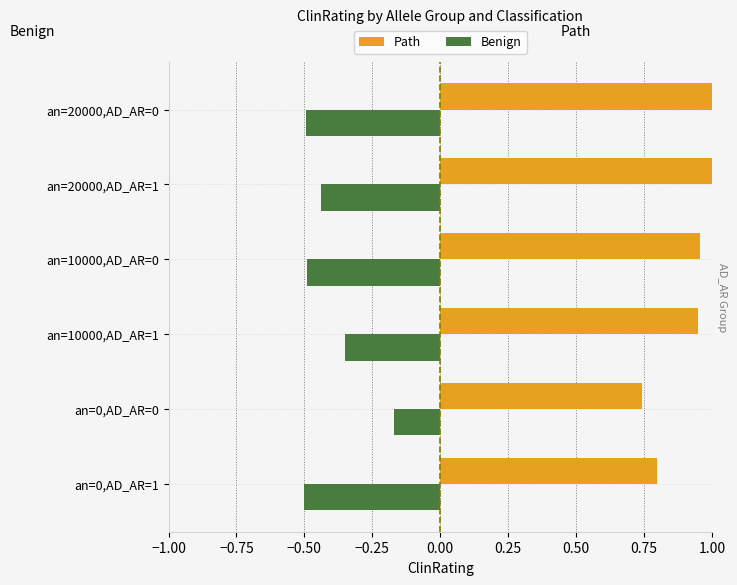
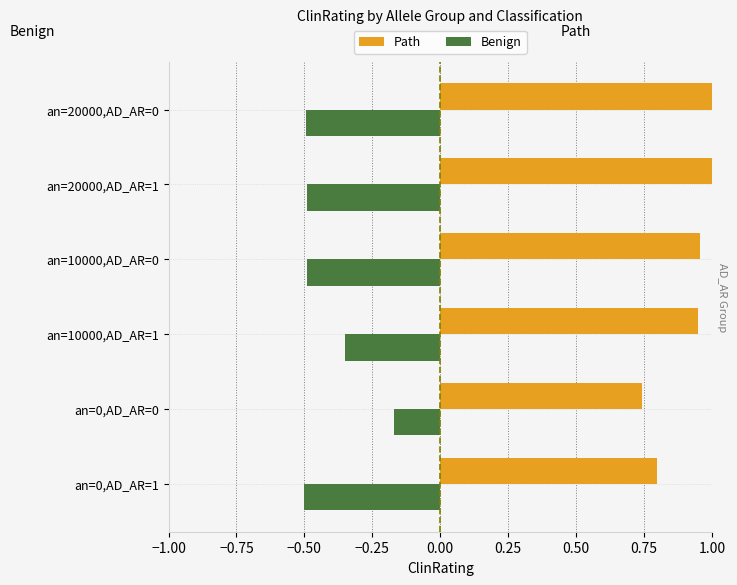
  {
    "Path": {
      "an=20000,AD_AR=0": 1.00,
      "an=20000,AD_AR=1": 1.00,
      "an=10000,AD_AR=0": 0.96,
      "an=10000,AD_AR=1": 0.95,
      "an=0,AD_AR=0": 0.74,
      "an=0,AD_AR=1": 0.80
    },
    "Benign": {
      "an=20000,AD_AR=0": -0.50,
-     "an=20000,AD_AR=1": -0.44,
+     "an=20000,AD_AR=1": -0.49,
      "an=10000,AD_AR=0": -0.49,
      "an=10000,AD_AR=1": -0.35,
      "an=0,AD_AR=0": -0.17,
      "an=0,AD_AR=1": -0.50
    }
  }
